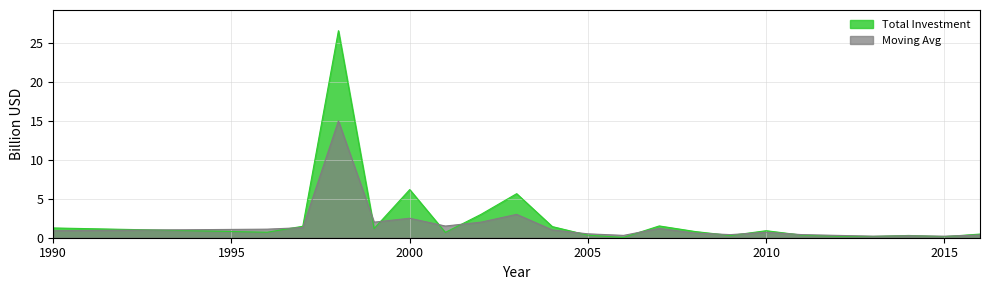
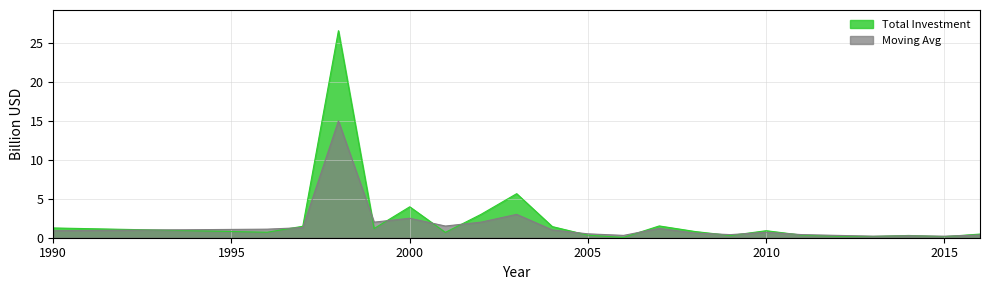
  {
    "Total Investment": {
      "1990": 1,
-     "2000": 6
+     "2000": 4
    },
    "Moving Avg": {
      "1990": 1,
      "2000": 3
    }
  }
